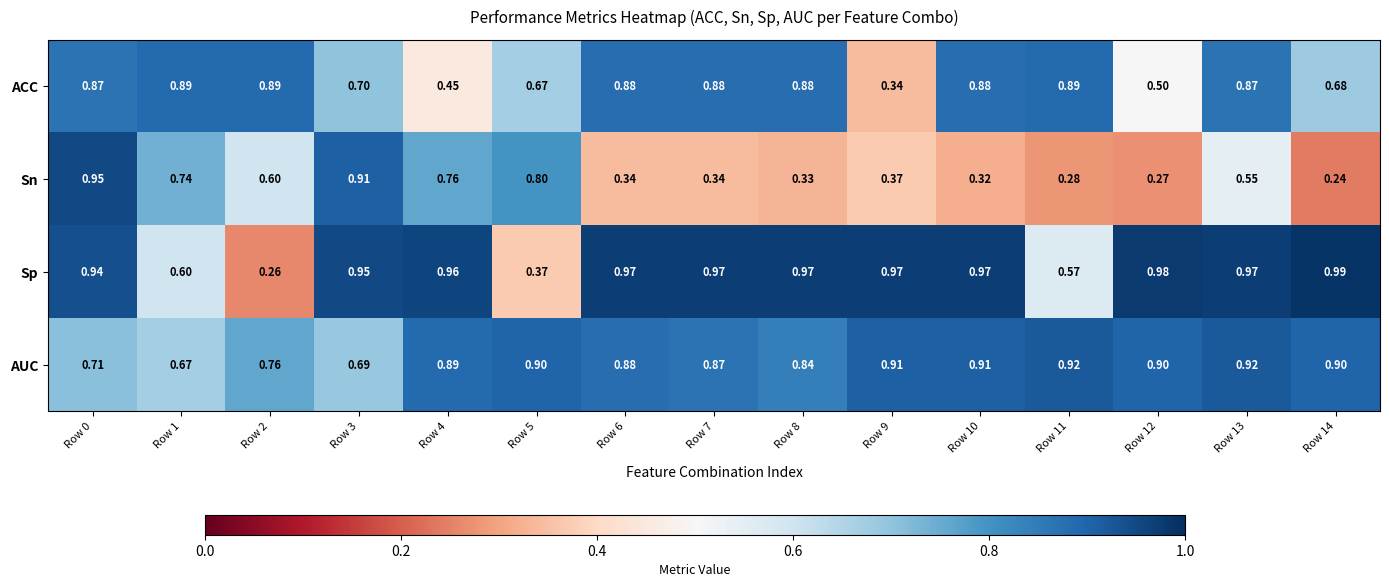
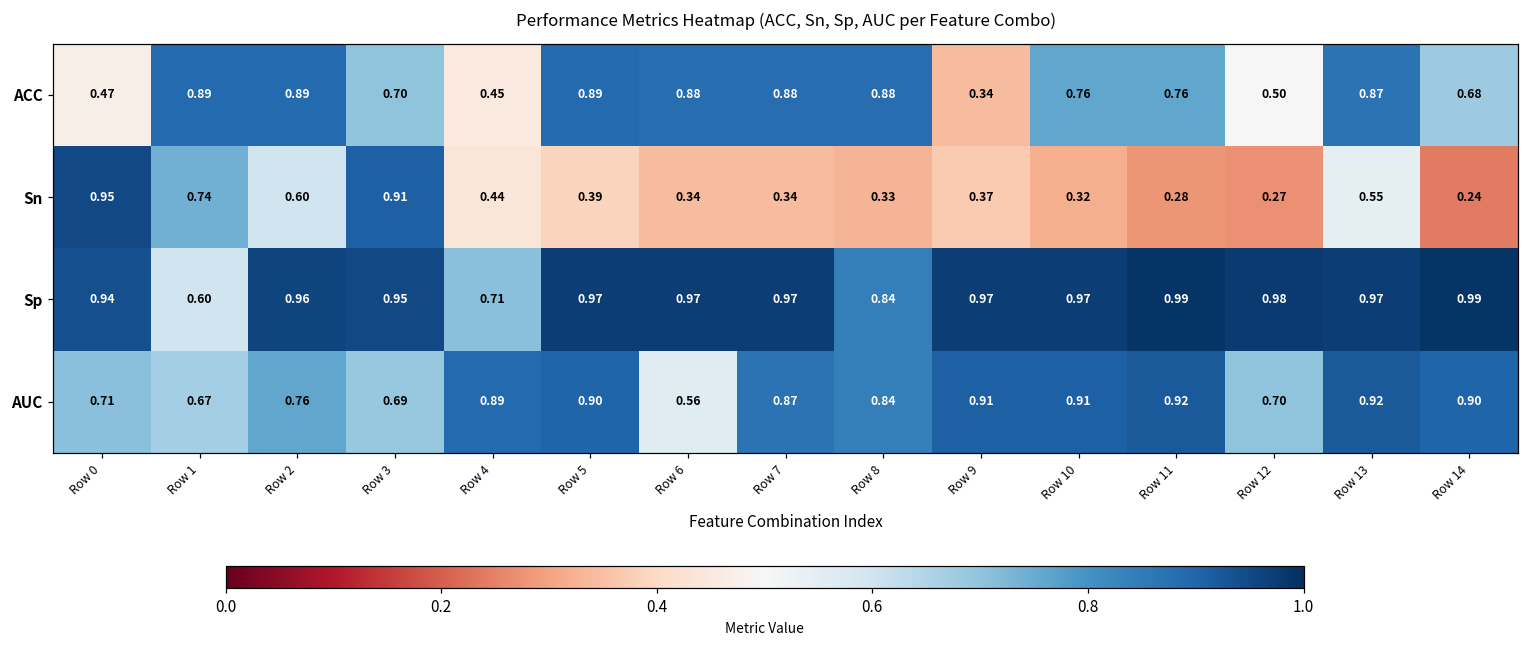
  {
    "ACC": {
-     "Row 0": 0.87,
+     "Row 0": 0.47,
      "Row 1": 0.89,
      "Row 2": 0.89,
      "Row 3": 0.70,
      "Row 4": 0.45,
-     "Row 5": 0.67,
+     "Row 5": 0.89,
      "Row 6": 0.88,
      "Row 7": 0.88,
      "Row 8": 0.88,
      "Row 9": 0.34,
-     "Row 10": 0.88,
-     "Row 11": 0.89,
+     "Row 10": 0.76,
+     "Row 11": 0.76,
      "Row 12": 0.50,
      "Row 13": 0.87,
      "Row 14": 0.68
    },
    "Sn": {
      "Row 0": 0.95,
      "Row 1": 0.74,
      "Row 2": 0.60,
      "Row 3": 0.91,
-     "Row 4": 0.76,
-     "Row 5": 0.80,
+     "Row 4": 0.44,
+     "Row 5": 0.39,
      "Row 6": 0.34,
      "Row 7": 0.34,
      "Row 8": 0.33,
      "Row 9": 0.37,
      "Row 10": 0.32,
      "Row 11": 0.28,
      "Row 12": 0.27,
      "Row 13": 0.55,
      "Row 14": 0.24
    },
    "Sp": {
      "Row 0": 0.94,
      "Row 1": 0.60,
-     "Row 2": 0.26,
+     "Row 2": 0.96,
      "Row 3": 0.95,
-     "Row 4": 0.96,
-     "Row 5": 0.37,
+     "Row 4": 0.71,
+     "Row 5": 0.97,
      "Row 6": 0.97,
      "Row 7": 0.97,
-     "Row 8": 0.97,
+     "Row 8": 0.84,
      "Row 9": 0.97,
      "Row 10": 0.97,
-     "Row 11": 0.57,
+     "Row 11": 0.99,
      "Row 12": 0.98,
      "Row 13": 0.97,
      "Row 14": 0.99
    },
    "AUC": {
      "Row 0": 0.71,
      "Row 1": 0.67,
      "Row 2": 0.76,
      "Row 3": 0.69,
      "Row 4": 0.89,
      "Row 5": 0.90,
-     "Row 6": 0.88,
+     "Row 6": 0.56,
      "Row 7": 0.87,
      "Row 8": 0.84,
      "Row 9": 0.91,
      "Row 10": 0.91,
      "Row 11": 0.92,
-     "Row 12": 0.90,
+     "Row 12": 0.70,
      "Row 13": 0.92,
      "Row 14": 0.90
    }
  }
